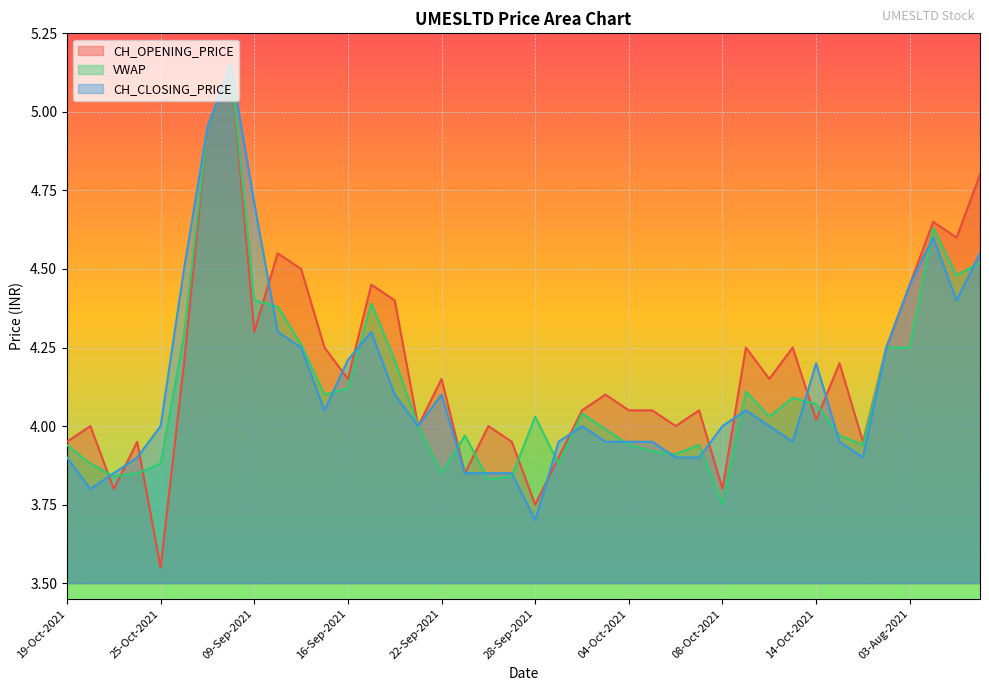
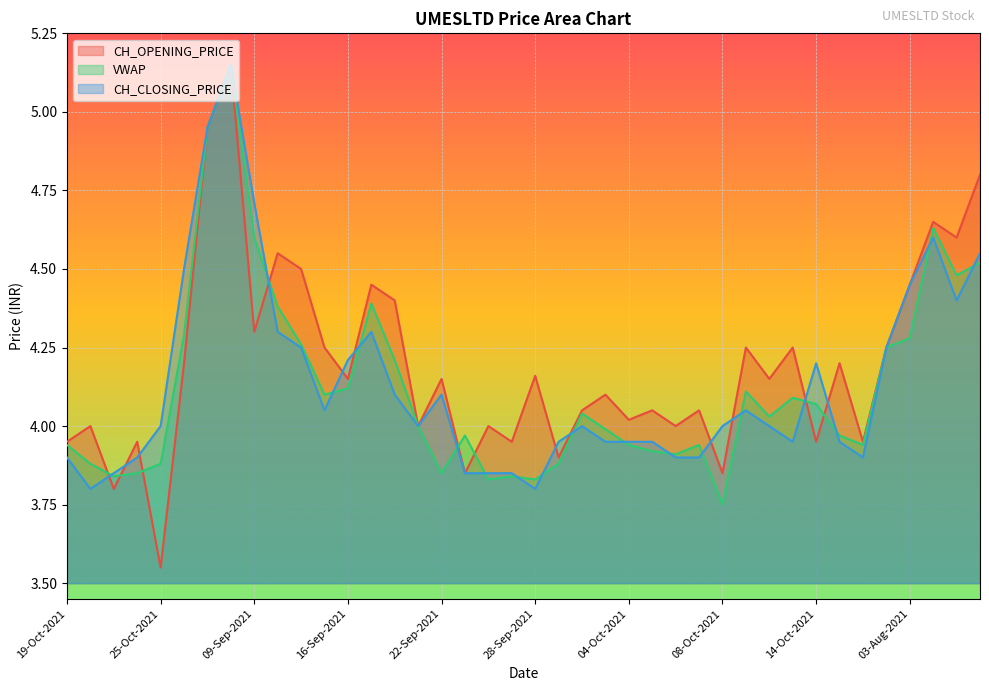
  {
    "CH_OPENING_PRICE": {
      "25-Oct-2021": 3.55,
      "09-Sep-2021": 4.30,
      "16-Sep-2021": 4.15,
      "22-Sep-2021": 4.15,
-     "28-Sep-2021": 3.75,
-     "04-Oct-2021": 4.05,
-     "08-Oct-2021": 3.80,
-     "14-Oct-2021": 4.02
+     "28-Sep-2021": 4.16,
+     "04-Oct-2021": 4.02,
+     "08-Oct-2021": 3.85,
+     "14-Oct-2021": 3.95
    },
    "VWAP": {
      "25-Oct-2021": 3.88,
-     "09-Sep-2021": 4.4,
+     "09-Sep-2021": 4.6,
      "16-Sep-2021": 4.12,
      "22-Sep-2021": 3.85,
-     "28-Sep-2021": 4.03,
+     "28-Sep-2021": 3.83,
      "04-Oct-2021": 3.94,
      "08-Oct-2021": 3.75,
      "14-Oct-2021": 4.07,
-     "03-Aug-2021": 4.25
+     "03-Aug-2021": 4.28
    },
    "CH_CLOSING_PRICE": {
      "25-Oct-2021": 4.0,
      "09-Sep-2021": 4.71,
      "16-Sep-2021": 4.21,
      "22-Sep-2021": 4.1,
-     "28-Sep-2021": 3.7,
+     "28-Sep-2021": 3.8,
      "04-Oct-2021": 3.95,
      "08-Oct-2021": 4.0,
      "14-Oct-2021": 4.2
    }
  }
